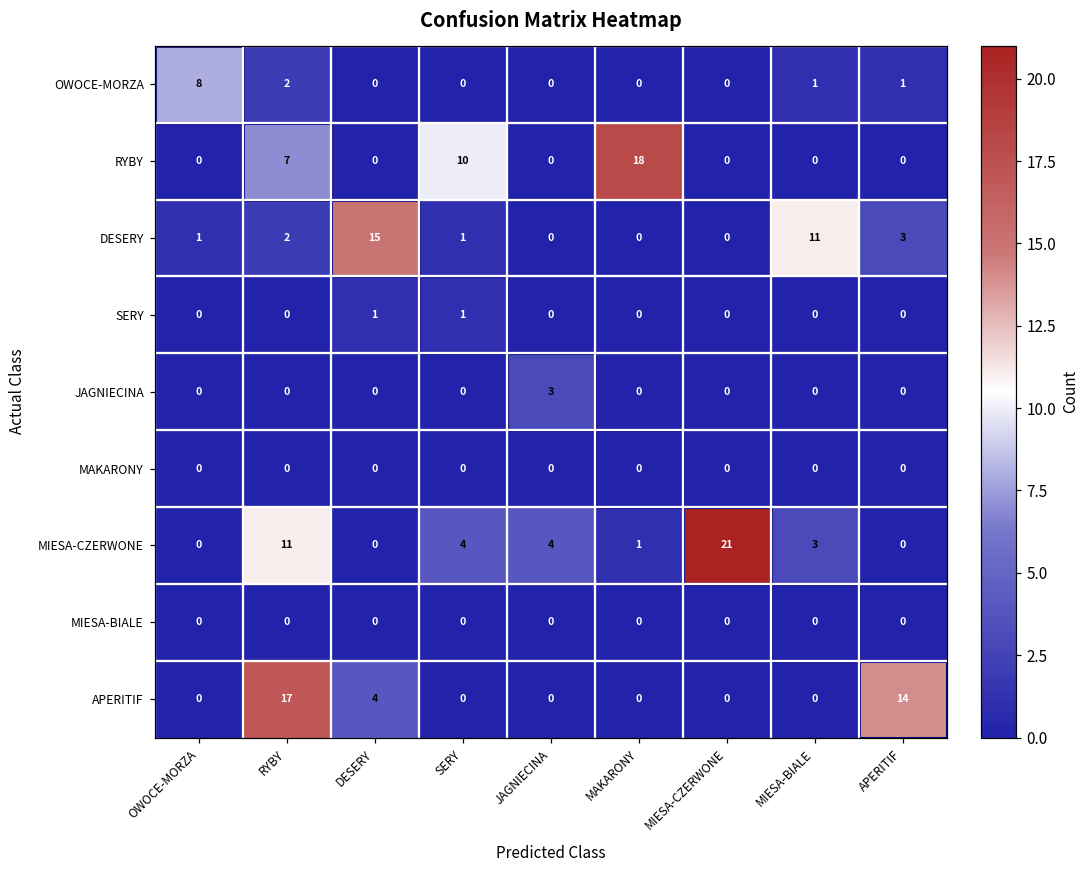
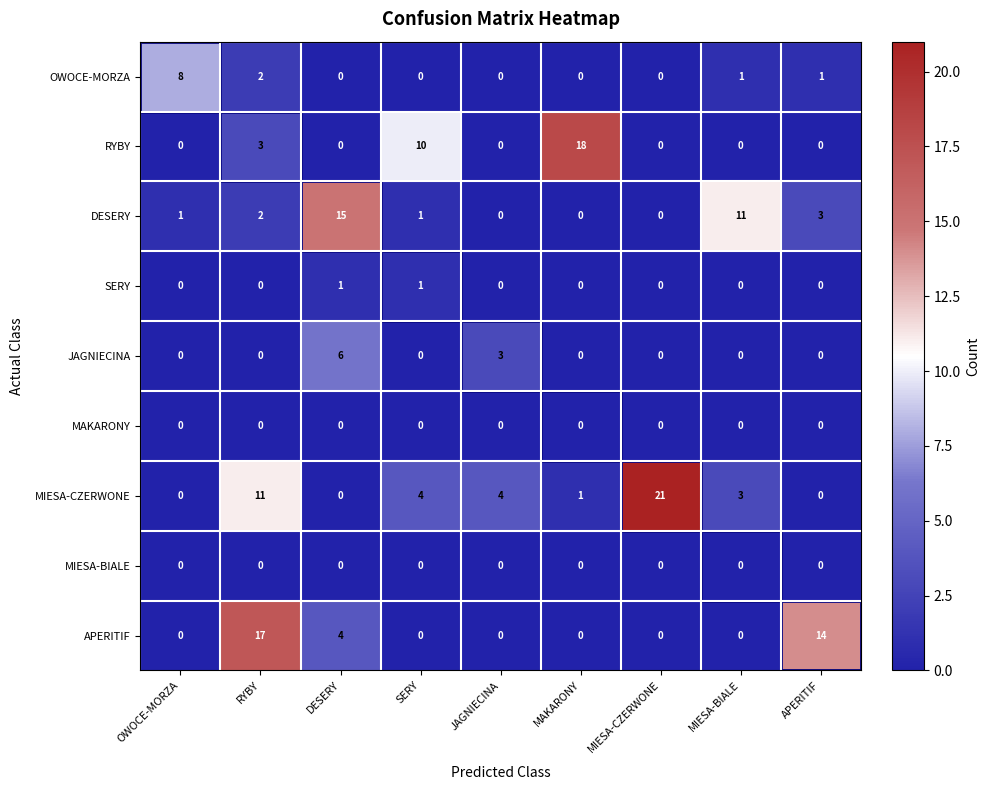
  {
    "OWOCE-MORZA": {
      "OWOCE-MORZA": 8,
      "RYBY": 2,
      "DESERY": 0,
      "SERY": 0,
      "JAGNIECINA": 0,
      "MAKARONY": 0,
      "MIESA-CZERWONE": 0,
      "MIESA-BIALE": 1,
      "APERITIF": 1
    },
    "RYBY": {
      "OWOCE-MORZA": 0,
-     "RYBY": 7,
+     "RYBY": 3,
      "DESERY": 0,
      "SERY": 10,
      "JAGNIECINA": 0,
      "MAKARONY": 18,
      "MIESA-CZERWONE": 0,
      "MIESA-BIALE": 0,
      "APERITIF": 0
    },
    "DESERY": {
      "OWOCE-MORZA": 1,
      "RYBY": 2,
      "DESERY": 15,
      "SERY": 1,
      "JAGNIECINA": 0,
      "MAKARONY": 0,
      "MIESA-CZERWONE": 0,
      "MIESA-BIALE": 11,
      "APERITIF": 3
    },
    "SERY": {
      "OWOCE-MORZA": 0,
      "RYBY": 0,
      "DESERY": 1,
      "SERY": 1,
      "JAGNIECINA": 0,
      "MAKARONY": 0,
      "MIESA-CZERWONE": 0,
      "MIESA-BIALE": 0,
      "APERITIF": 0
    },
    "JAGNIECINA": {
      "OWOCE-MORZA": 0,
      "RYBY": 0,
-     "DESERY": 0,
+     "DESERY": 6,
      "SERY": 0,
      "JAGNIECINA": 3,
      "MAKARONY": 0,
      "MIESA-CZERWONE": 0,
      "MIESA-BIALE": 0,
      "APERITIF": 0
    },
    "MAKARONY": {
      "OWOCE-MORZA": 0,
      "RYBY": 0,
      "DESERY": 0,
      "SERY": 0,
      "JAGNIECINA": 0,
      "MAKARONY": 0,
      "MIESA-CZERWONE": 0,
      "MIESA-BIALE": 0,
      "APERITIF": 0
    },
    "MIESA-CZERWONE": {
      "OWOCE-MORZA": 0,
      "RYBY": 11,
      "DESERY": 0,
      "SERY": 4,
      "JAGNIECINA": 4,
      "MAKARONY": 1,
      "MIESA-CZERWONE": 21,
      "MIESA-BIALE": 3,
      "APERITIF": 0
    },
    "MIESA-BIALE": {
      "OWOCE-MORZA": 0,
      "RYBY": 0,
      "DESERY": 0,
      "SERY": 0,
      "JAGNIECINA": 0,
      "MAKARONY": 0,
      "MIESA-CZERWONE": 0,
      "MIESA-BIALE": 0,
      "APERITIF": 0
    },
    "APERITIF": {
      "OWOCE-MORZA": 0,
      "RYBY": 17,
      "DESERY": 4,
      "SERY": 0,
      "JAGNIECINA": 0,
      "MAKARONY": 0,
      "MIESA-CZERWONE": 0,
      "MIESA-BIALE": 0,
      "APERITIF": 14
    }
  }
